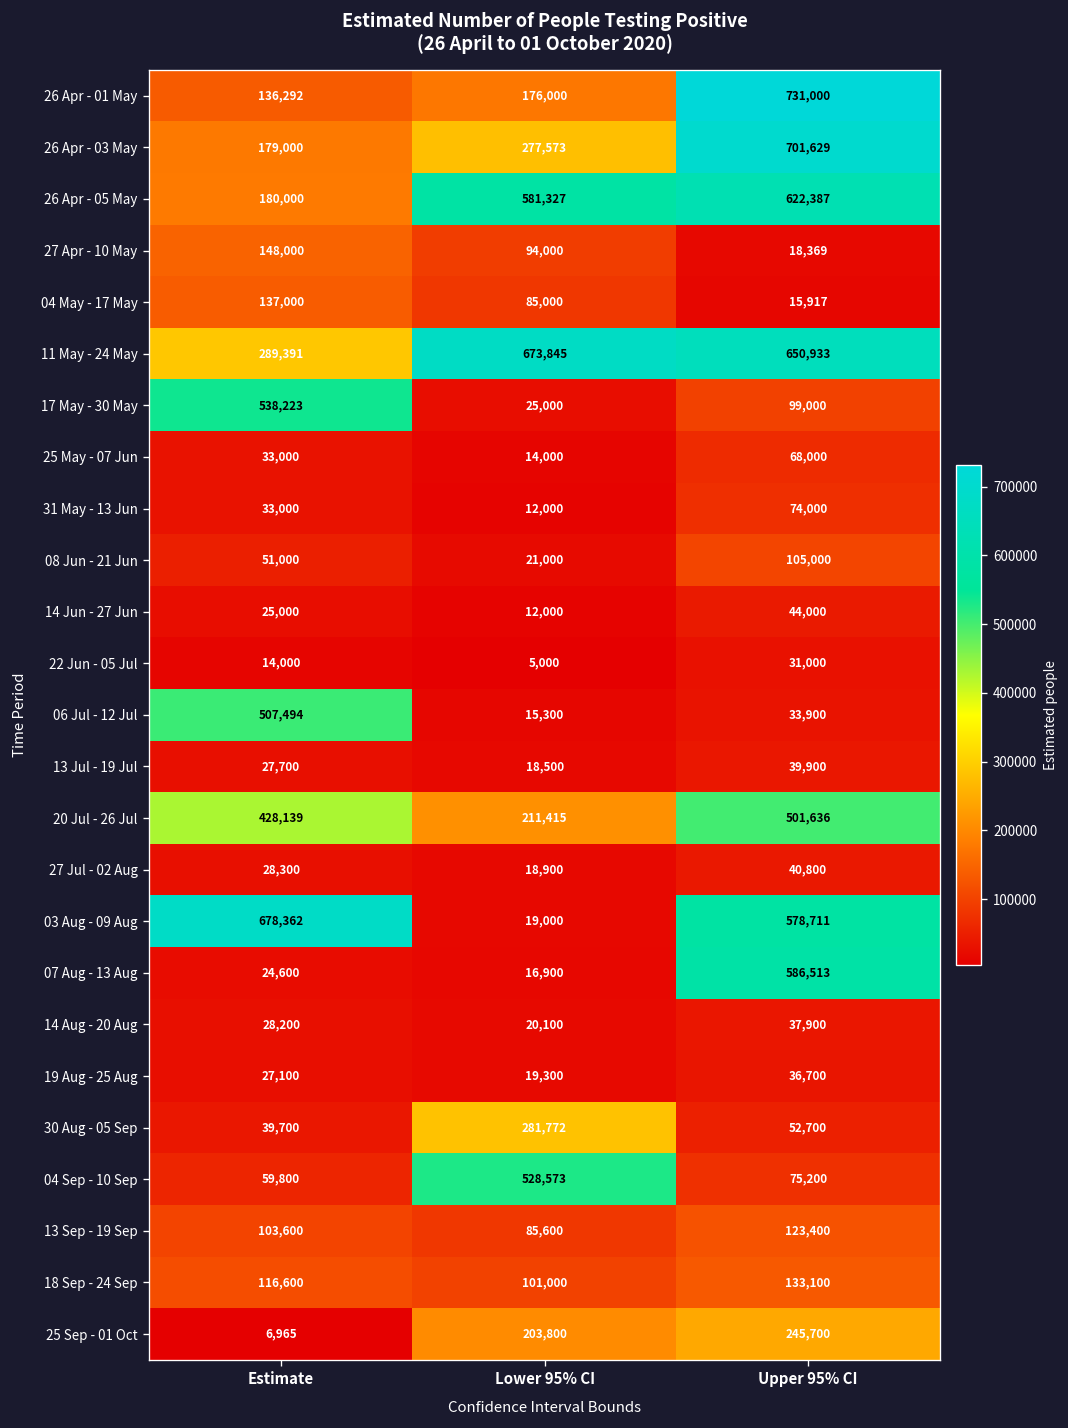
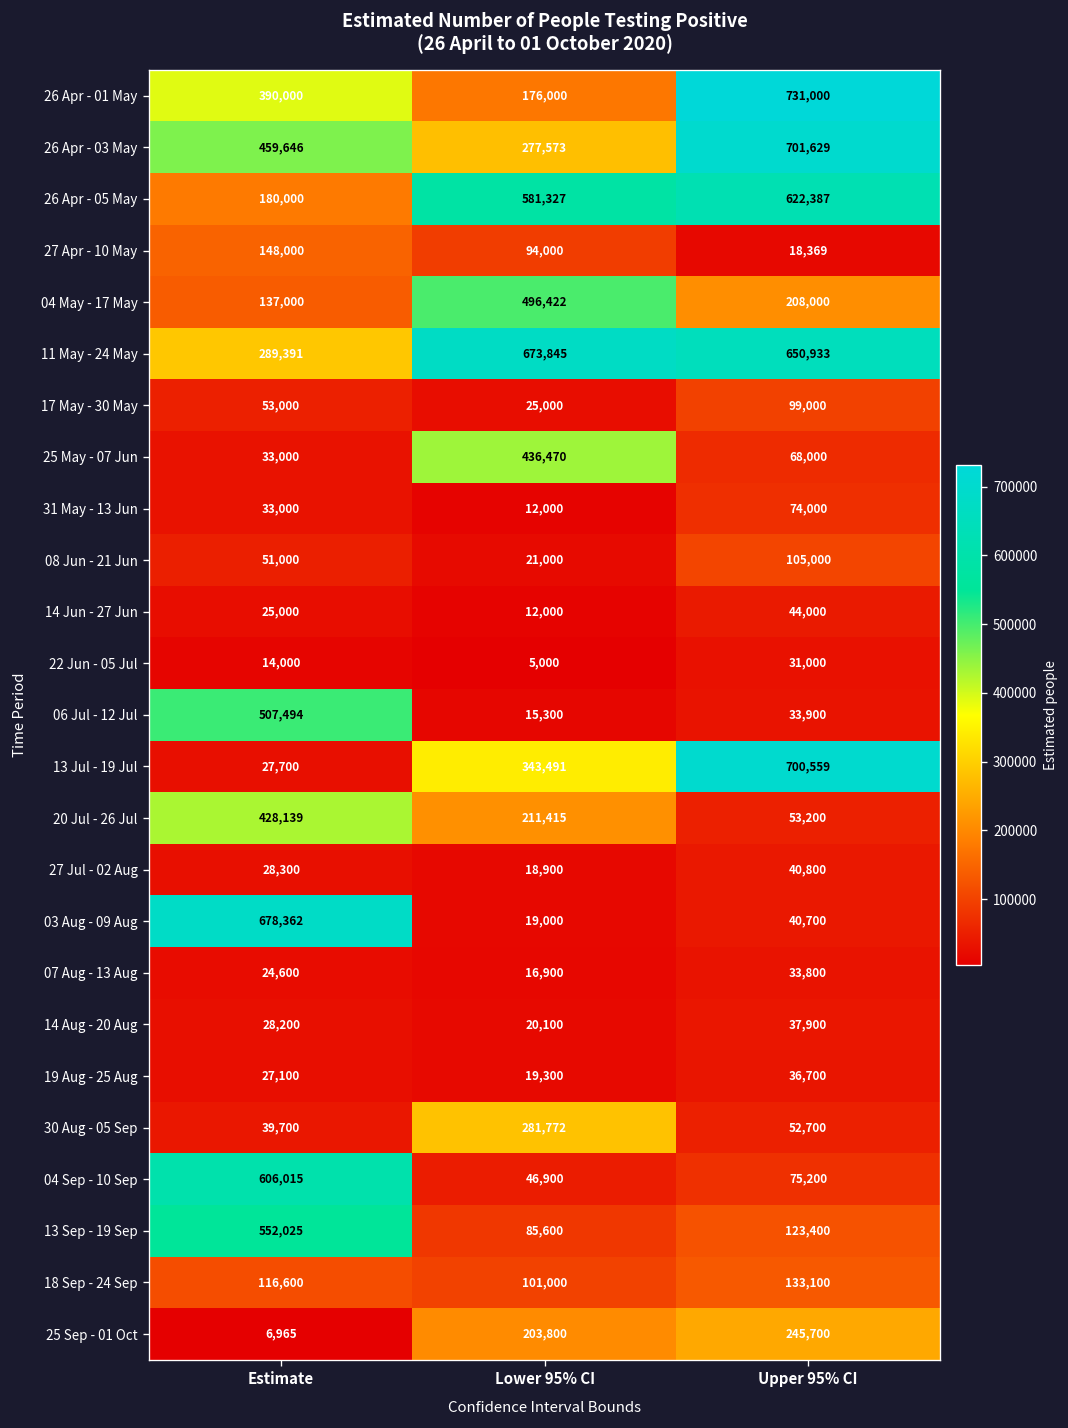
  {
    "26 Apr - 01 May": {
-     "Estimate": "136,292",
+     "Estimate": "390,000",
      "Lower 95% CI": "176,000",
      "Upper 95% CI": "731,000"
    },
    "26 Apr - 03 May": {
-     "Estimate": "179,000",
+     "Estimate": "459,646",
      "Lower 95% CI": "277,573",
      "Upper 95% CI": "701,629"
    },
    "26 Apr - 05 May": {
      "Estimate": "180,000",
      "Lower 95% CI": "581,327",
      "Upper 95% CI": "622,387"
    },
    "27 Apr - 10 May": {
      "Estimate": "148,000",
      "Lower 95% CI": "94,000",
      "Upper 95% CI": "18,369"
    },
    "04 May - 17 May": {
      "Estimate": "137,000",
-     "Lower 95% CI": "85,000",
-     "Upper 95% CI": "15,917"
+     "Lower 95% CI": "496,422",
+     "Upper 95% CI": "208,000"
    },
    "11 May - 24 May": {
      "Estimate": "289,391",
      "Lower 95% CI": "673,845",
      "Upper 95% CI": "650,933"
    },
    "17 May - 30 May": {
-     "Estimate": "538,223",
+     "Estimate": "53,000",
      "Lower 95% CI": "25,000",
      "Upper 95% CI": "99,000"
    },
    "25 May - 07 Jun": {
      "Estimate": "33,000",
-     "Lower 95% CI": "14,000",
+     "Lower 95% CI": "436,470",
      "Upper 95% CI": "68,000"
    },
    "31 May - 13 Jun": {
      "Estimate": "33,000",
      "Lower 95% CI": "12,000",
      "Upper 95% CI": "74,000"
    },
    "08 Jun - 21 Jun": {
      "Estimate": "51,000",
      "Lower 95% CI": "21,000",
      "Upper 95% CI": "105,000"
    },
    "14 Jun - 27 Jun": {
      "Estimate": "25,000",
      "Lower 95% CI": "12,000",
      "Upper 95% CI": "44,000"
    },
    "22 Jun - 05 Jul": {
      "Estimate": "14,000",
      "Lower 95% CI": "5,000",
      "Upper 95% CI": "31,000"
    },
    "06 Jul - 12 Jul": {
      "Estimate": "507,494",
      "Lower 95% CI": "15,300",
      "Upper 95% CI": "33,900"
    },
    "13 Jul - 19 Jul": {
      "Estimate": "27,700",
-     "Lower 95% CI": "18,500",
-     "Upper 95% CI": "39,900"
+     "Lower 95% CI": "343,491",
+     "Upper 95% CI": "700,559"
    },
    "20 Jul - 26 Jul": {
      "Estimate": "428,139",
      "Lower 95% CI": "211,415",
-     "Upper 95% CI": "501,636"
+     "Upper 95% CI": "53,200"
    },
    "27 Jul - 02 Aug": {
      "Estimate": "28,300",
      "Lower 95% CI": "18,900",
      "Upper 95% CI": "40,800"
    },
    "03 Aug - 09 Aug": {
      "Estimate": "678,362",
      "Lower 95% CI": "19,000",
-     "Upper 95% CI": "578,711"
+     "Upper 95% CI": "40,700"
    },
    "07 Aug - 13 Aug": {
      "Estimate": "24,600",
      "Lower 95% CI": "16,900",
-     "Upper 95% CI": "586,513"
+     "Upper 95% CI": "33,800"
    },
    "14 Aug - 20 Aug": {
      "Estimate": "28,200",
      "Lower 95% CI": "20,100",
      "Upper 95% CI": "37,900"
    },
    "19 Aug - 25 Aug": {
      "Estimate": "27,100",
      "Lower 95% CI": "19,300",
      "Upper 95% CI": "36,700"
    },
    "30 Aug - 05 Sep": {
      "Estimate": "39,700",
      "Lower 95% CI": "281,772",
      "Upper 95% CI": "52,700"
    },
    "04 Sep - 10 Sep": {
-     "Estimate": "59,800",
-     "Lower 95% CI": "528,573",
+     "Estimate": "606,015",
+     "Lower 95% CI": "46,900",
      "Upper 95% CI": "75,200"
    },
    "13 Sep - 19 Sep": {
-     "Estimate": "103,600",
+     "Estimate": "552,025",
      "Lower 95% CI": "85,600",
      "Upper 95% CI": "123,400"
    },
    "18 Sep - 24 Sep": {
      "Estimate": "116,600",
      "Lower 95% CI": "101,000",
      "Upper 95% CI": "133,100"
    },
    "25 Sep - 01 Oct": {
      "Estimate": "6,965",
      "Lower 95% CI": "203,800",
      "Upper 95% CI": "245,700"
    }
  }
